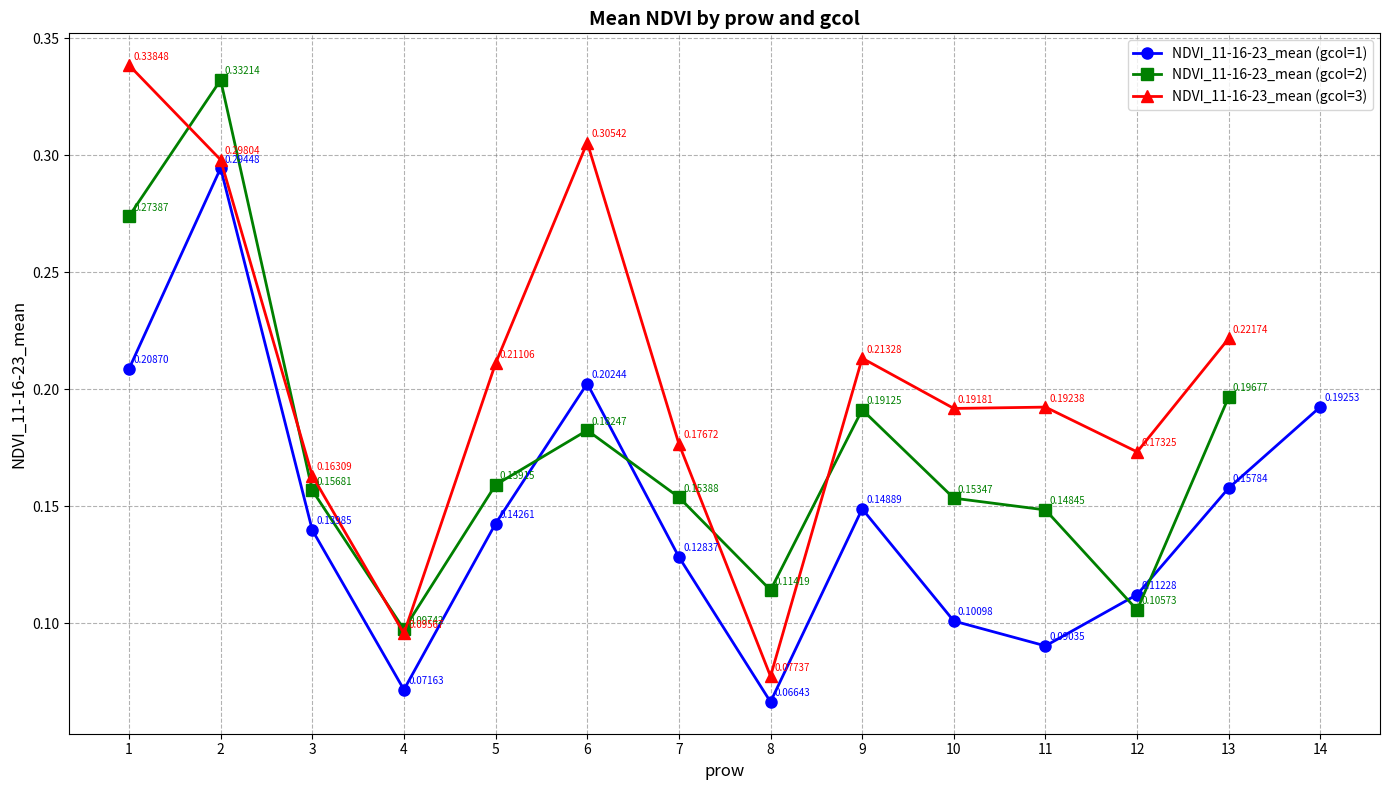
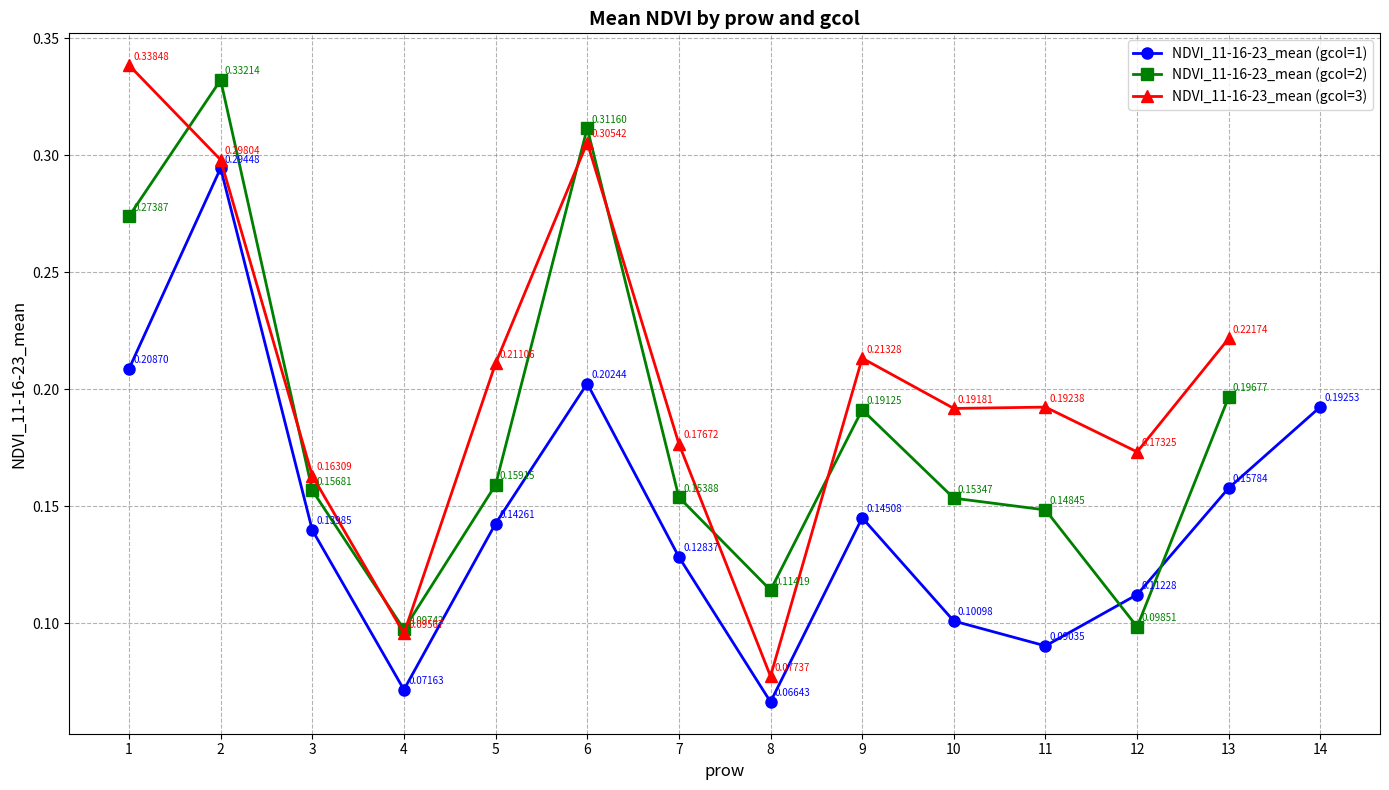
  {
    "NDVI_11-16-23_mean (gcol=1)": {
      "1": 0.20870,
      "3": 0.13985,
      "4": 0.07163,
      "5": 0.14261,
      "6": 0.20244,
      "7": 0.12837,
      "8": 0.06643,
-     "9": 0.14889,
+     "9": 0.14508,
      "10": 0.10098,
      "11": 0.09035,
      "12": 0.11228,
      "13": 0.15784,
      "14": 0.19253
    },
    "NDVI_11-16-23_mean (gcol=2)": {
      "1": 0.27387,
      "2": 0.33214,
      "3": 0.15681,
      "5": 0.15915,
-     "6": 0.18247,
+     "6": 0.31160,
      "7": 0.15388,
      "8": 0.11419,
      "9": 0.19125,
      "10": 0.15347,
      "11": 0.14845,
-     "12": 0.10573,
+     "12": 0.09851,
      "13": 0.19677
    },
    "NDVI_11-16-23_mean (gcol=3)": {
      "1": 0.33848,
      "3": 0.16309,
      "5": 0.21106,
      "6": 0.30542,
      "7": 0.17672,
      "8": 0.07737,
      "9": 0.21328,
      "10": 0.19181,
      "11": 0.19238,
      "12": 0.17325,
      "13": 0.22174
    }
  }
